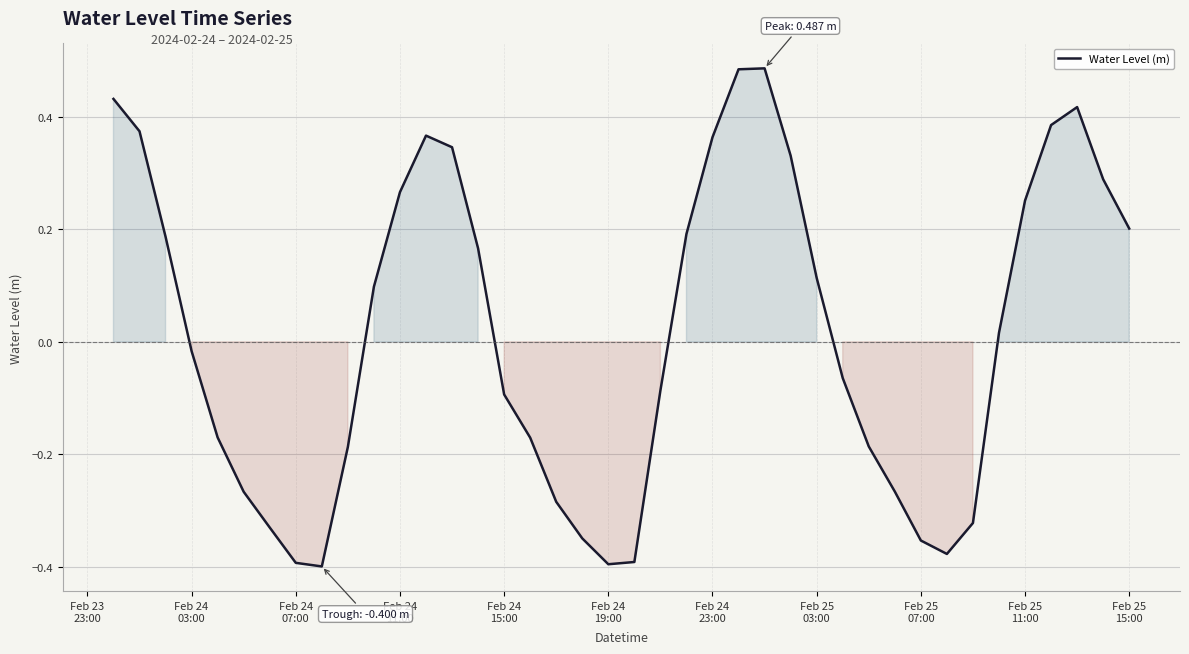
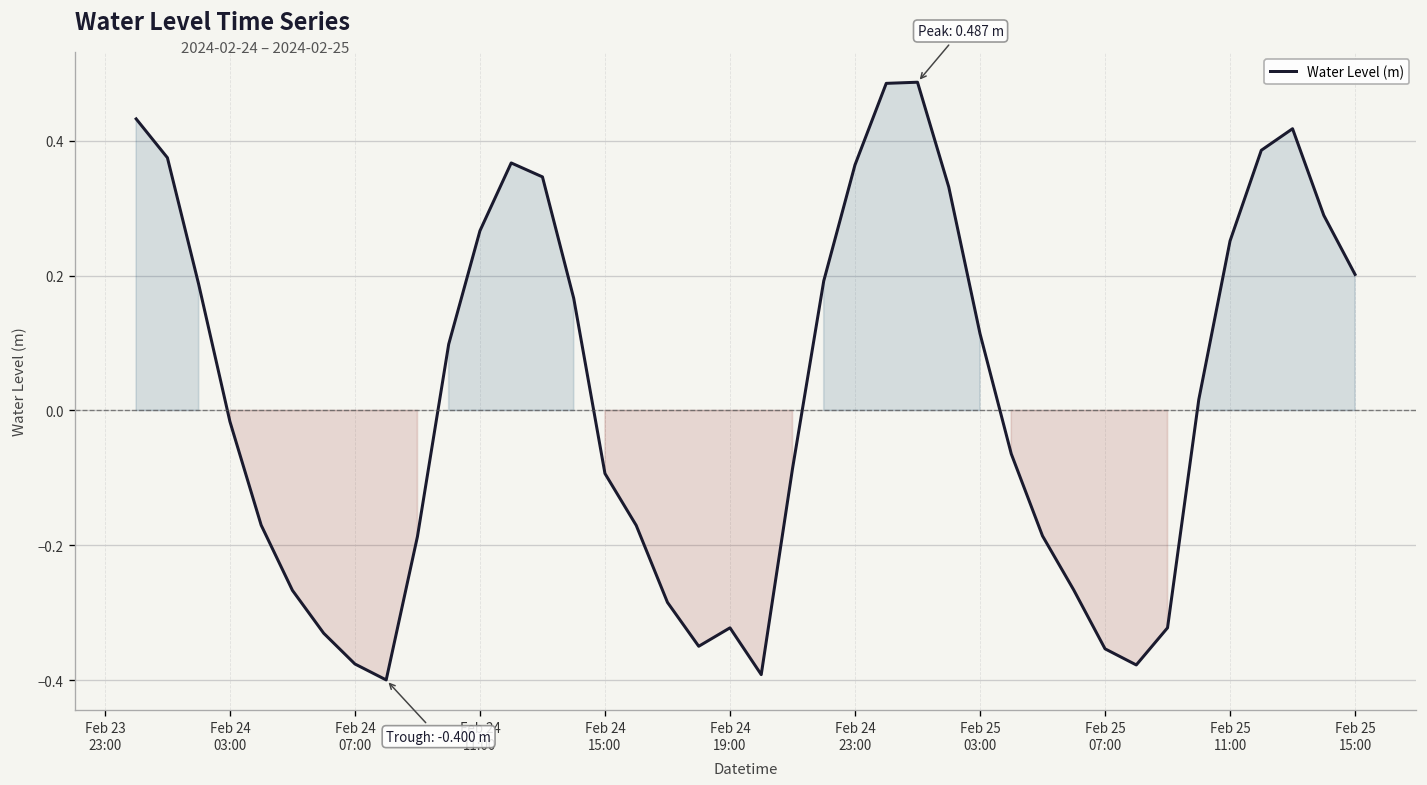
  {
    "Feb 24 03:00": -0.02,
-   "Feb 24 07:00": -0.39,
+   "Feb 24 07:00": -0.38,
    "Feb 24 11:00": 0.27,
    "Feb 24 15:00": -0.09,
-   "Feb 24 19:00": -0.40,
+   "Feb 24 19:00": -0.32,
    "Feb 24 23:00": 0.36,
    "Feb 25 03:00": 0.11,
    "Feb 25 07:00": -0.35,
    "Feb 25 11:00": 0.25,
    "Feb 25 15:00": 0.20
  }
